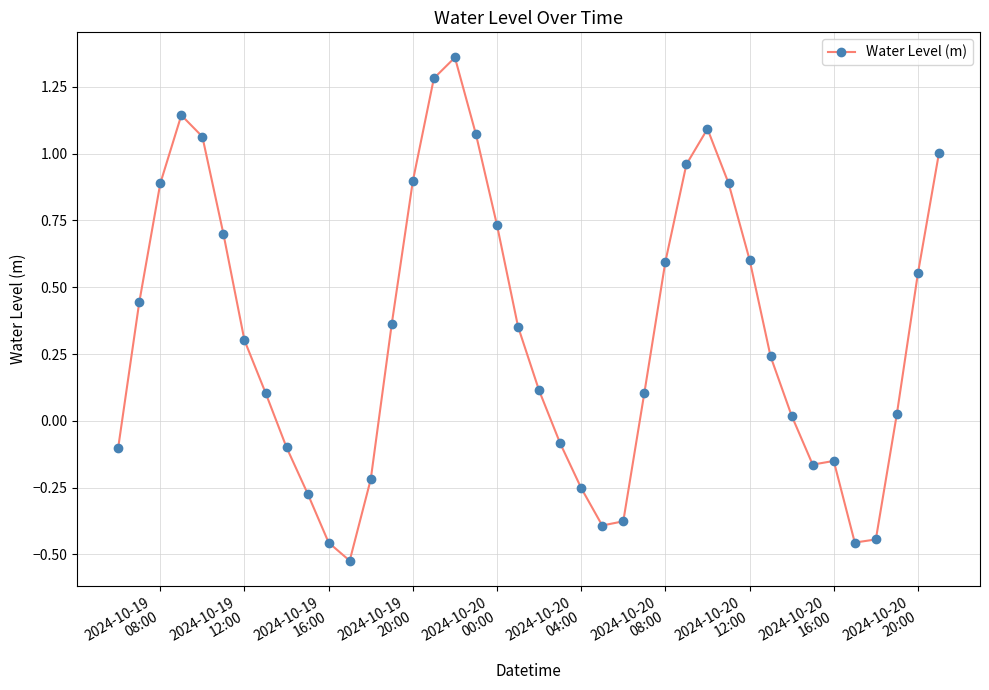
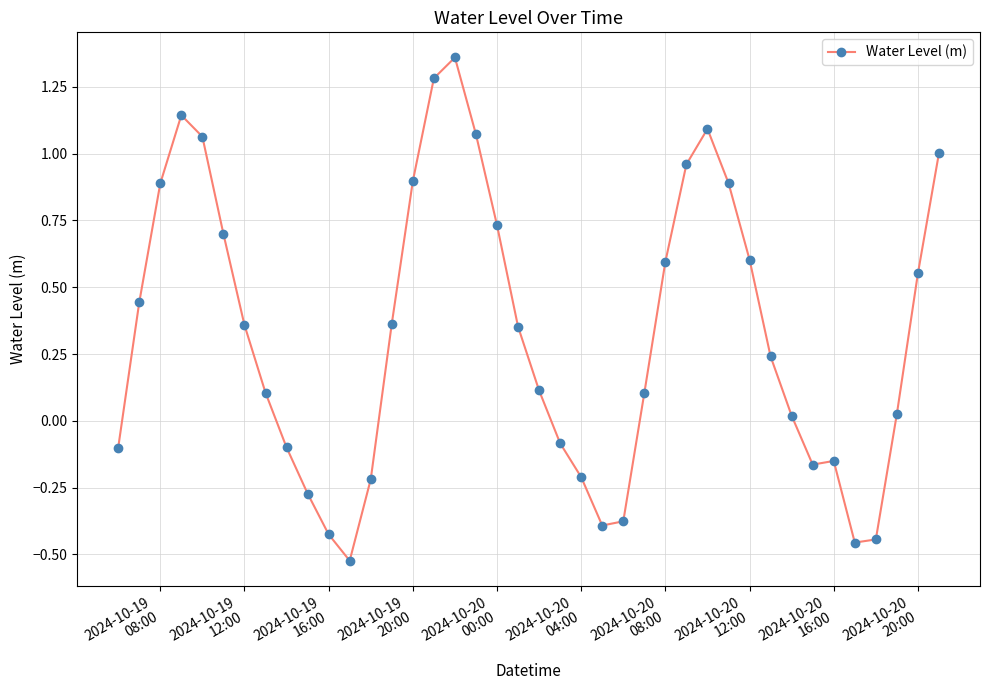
  {
    "2024-10-19 08:00": 0.89,
-   "2024-10-19 12:00": 0.30,
-   "2024-10-19 16:00": -0.46,
+   "2024-10-19 12:00": 0.36,
+   "2024-10-19 16:00": -0.42,
    "2024-10-19 20:00": 0.90,
    "2024-10-20 00:00": 0.73,
-   "2024-10-20 04:00": -0.25,
+   "2024-10-20 04:00": -0.21,
    "2024-10-20 08:00": 0.60,
    "2024-10-20 12:00": 0.60,
    "2024-10-20 16:00": -0.15,
    "2024-10-20 20:00": 0.55
  }
